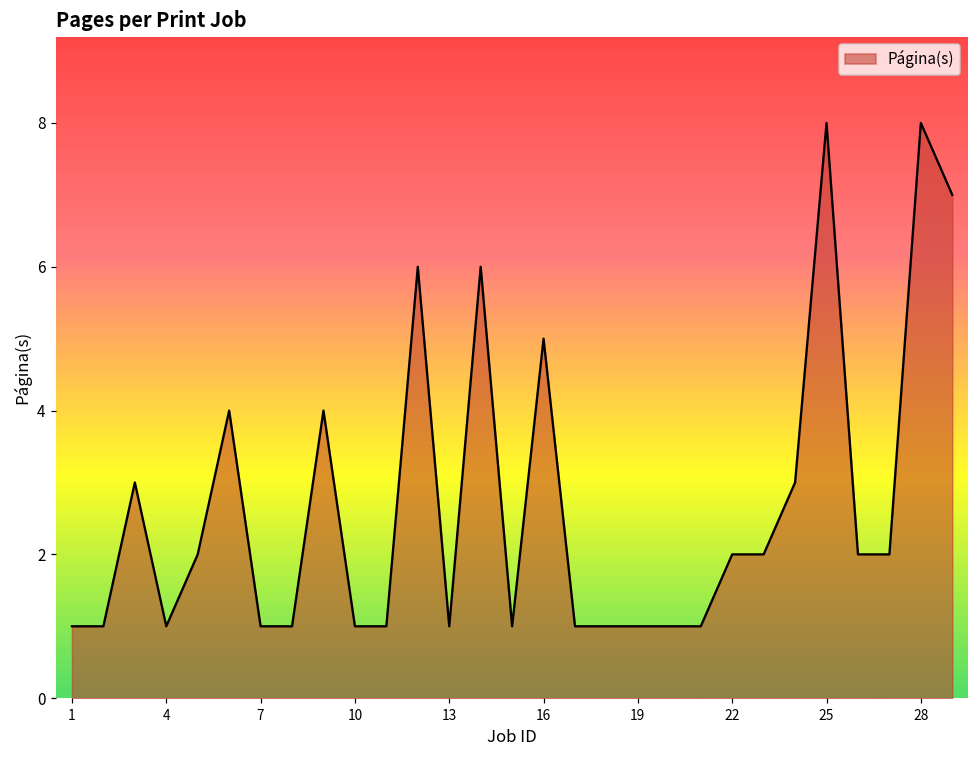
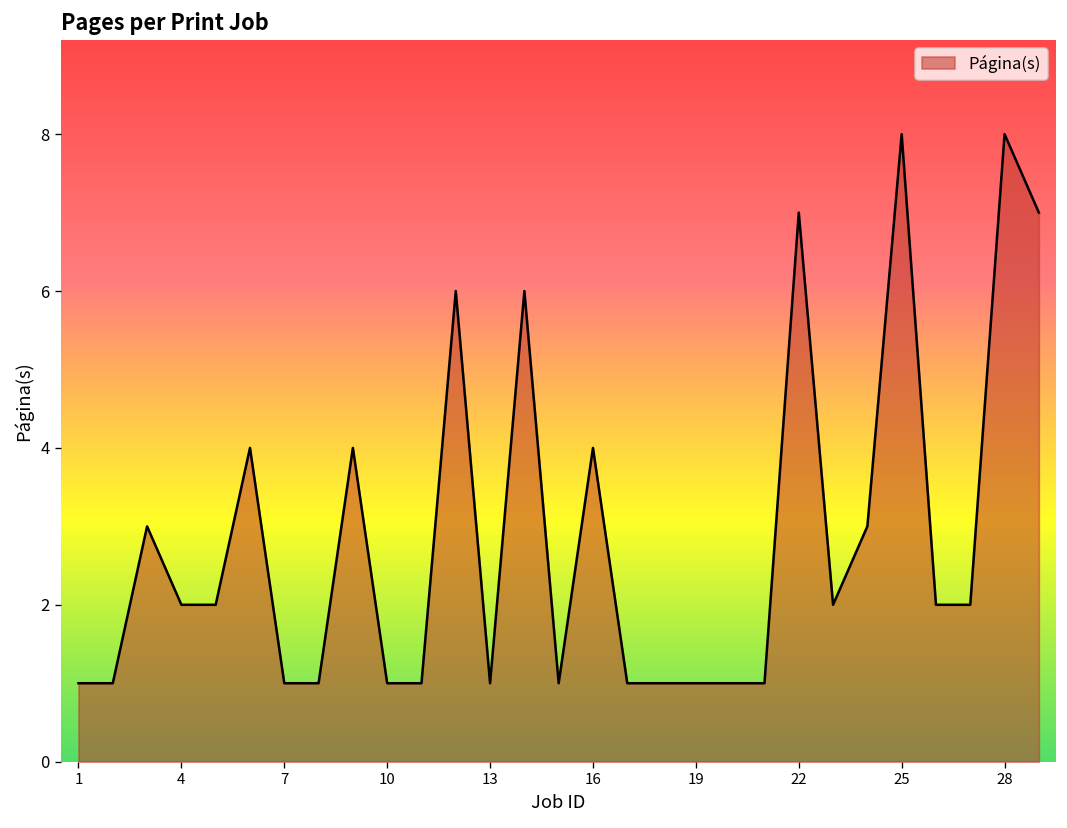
  {
    "1": 1,
-   "4": 1,
+   "4": 2,
    "7": 1,
    "10": 1,
    "13": 1,
-   "16": 5,
+   "16": 4,
    "19": 1,
-   "22": 2,
+   "22": 7,
    "25": 8,
    "28": 8
  }
